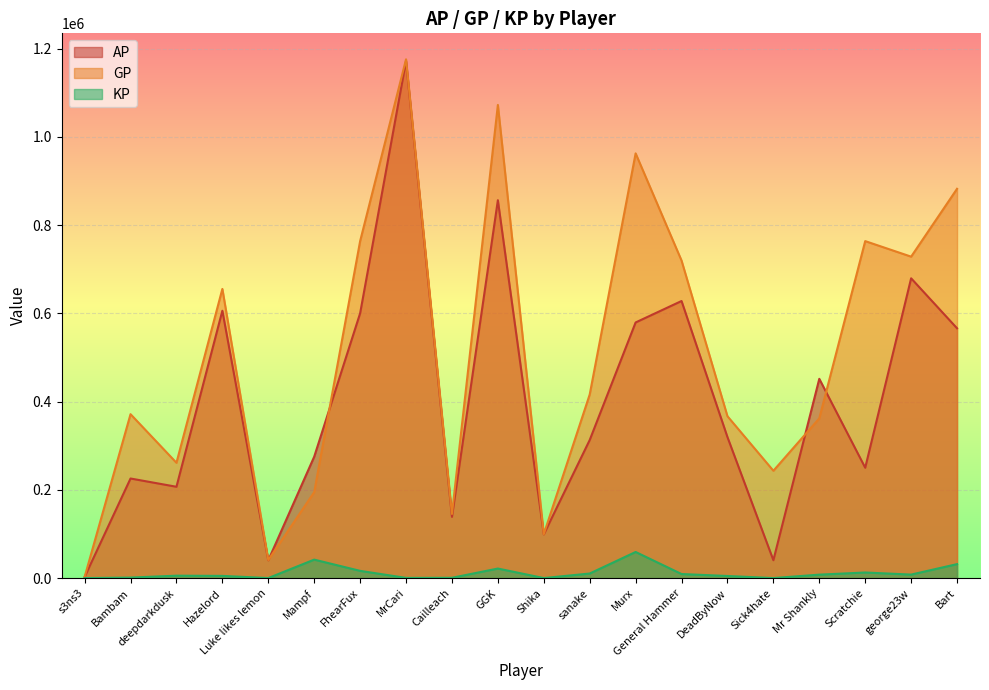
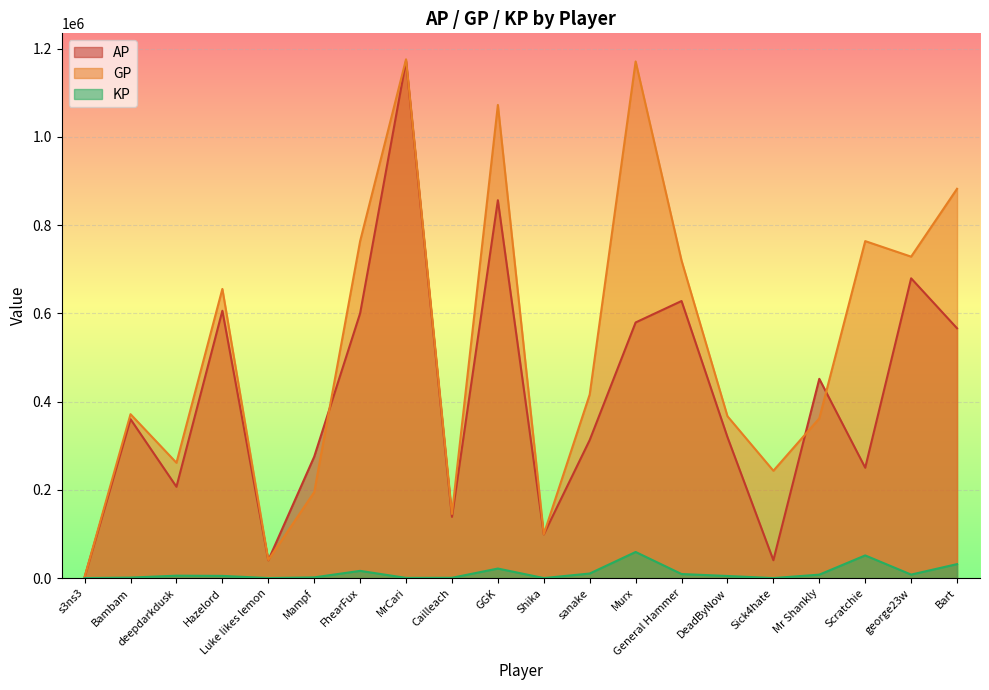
  {
    "AP": {
-     "Bambam": 230000,
+     "Bambam": 360000,
      "deepdarkdusk": 210000,
      "Hazelord": 610000,
      "Mampf": 280000,
      "FhearFux": 600000,
      "Cailleach": 140000,
      "GGK": 860000,
      "sanake": 310000,
      "Murx": 580000,
      "General Hammer": 630000,
      "DeadByNow": 320000,
      "Sick4hate": 40000,
      "Mr Shankly": 450000,
      "Scratchie": 250000,
      "george23w": 680000,
      "Bart": 570000
    },
    "GP": {
      "Bambam": 370000,
      "deepdarkdusk": 260000,
      "Hazelord": 660000,
      "Mampf": 190000,
      "FhearFux": 760000,
      "Cailleach": 150000,
      "GGK": 1070000,
      "sanake": 420000,
-     "Murx": 960000,
+     "Murx": 1170000,
      "General Hammer": 720000,
      "DeadByNow": 370000,
      "Sick4hate": 240000,
      "Mr Shankly": 360000,
      "Scratchie": 760000,
      "george23w": 730000,
      "Bart": 880000
    },
    "KP": {
      "Bambam": 0,
      "deepdarkdusk": 10000,
      "Hazelord": 0,
      "Luke likes lemon": 0,
-     "Mampf": 40000,
+     "Mampf": 0,
      "FhearFux": 20000,
      "MrCari": 0,
      "Cailleach": 0,
      "GGK": 20000,
      "Shika": 0,
      "sanake": 10000,
      "Murx": 60000,
      "General Hammer": 10000,
      "DeadByNow": 0,
      "Sick4hate": 0,
      "Mr Shankly": 10000,
-     "Scratchie": 10000,
+     "Scratchie": 50000,
      "george23w": 10000,
      "Bart": 30000
    }
  }
